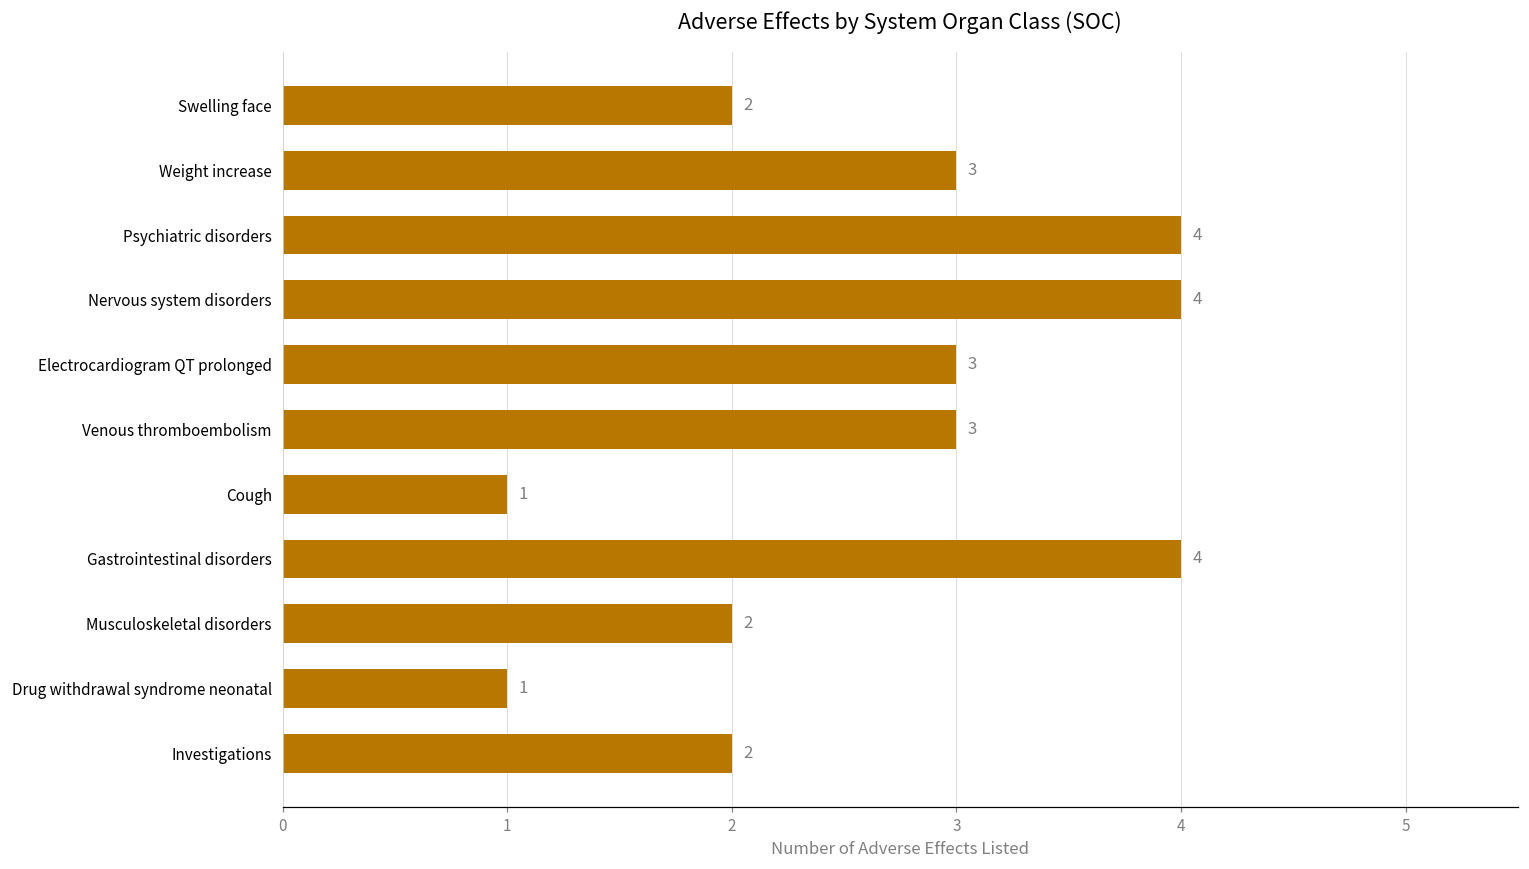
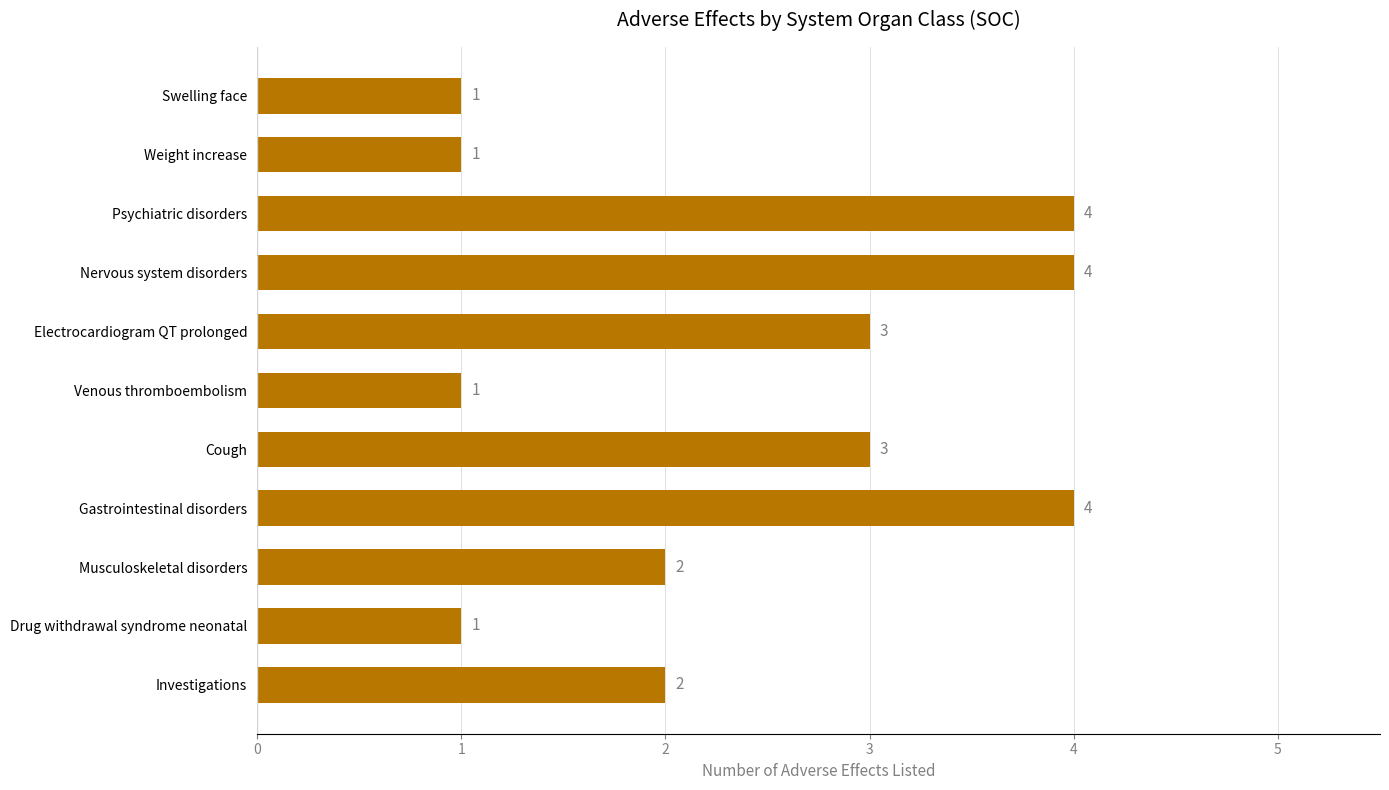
  {
-   "Swelling face": 2,
-   "Weight increase": 3,
+   "Swelling face": 1,
+   "Weight increase": 1,
    "Psychiatric disorders": 4,
    "Nervous system disorders": 4,
    "Electrocardiogram QT prolonged": 3,
-   "Venous thromboembolism": 3,
-   "Cough": 1,
+   "Venous thromboembolism": 1,
+   "Cough": 3,
    "Gastrointestinal disorders": 4,
    "Musculoskeletal disorders": 2,
    "Drug withdrawal syndrome neonatal": 1,
    "Investigations": 2
  }
